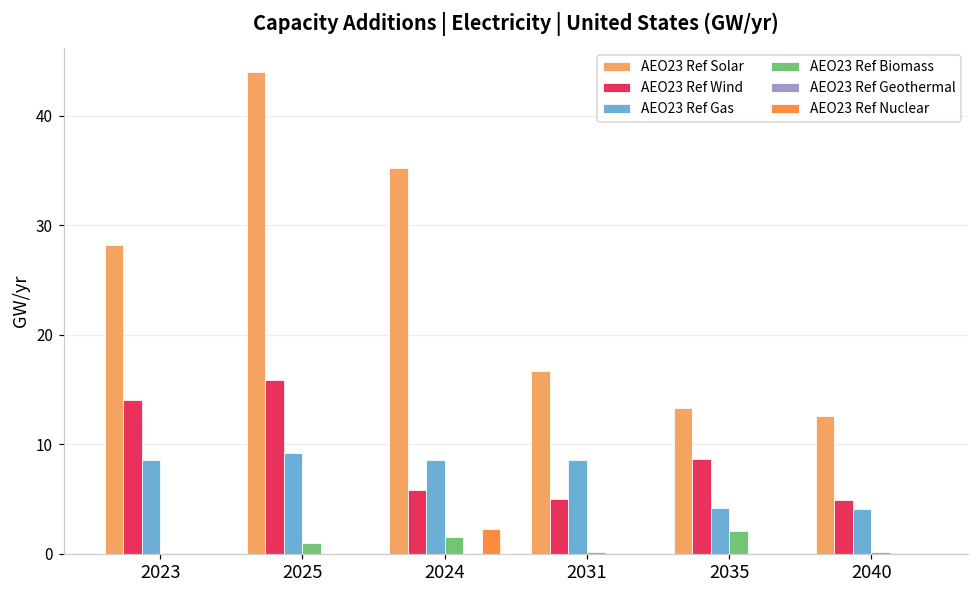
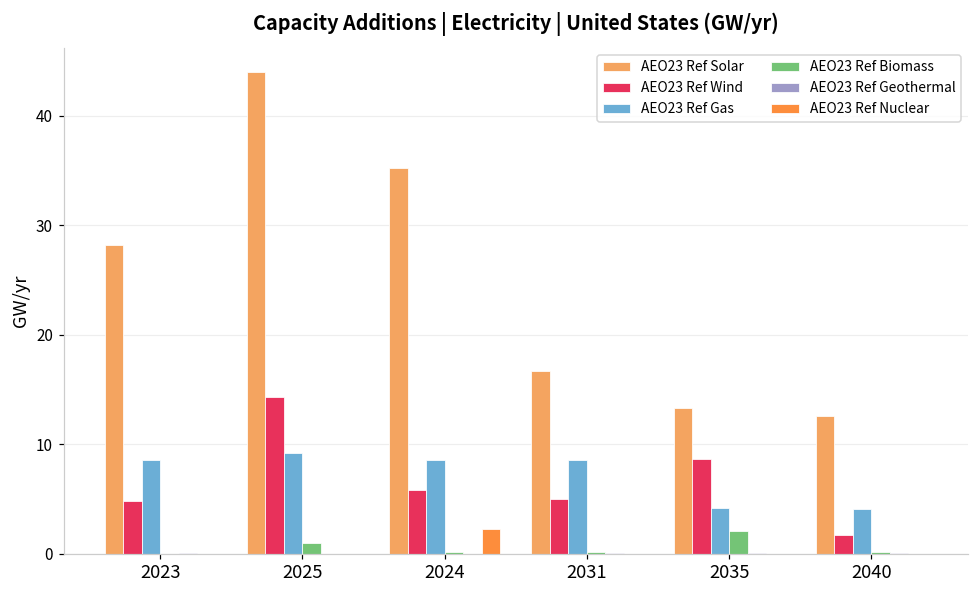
  {
    "AEO23 Ref Wind": {
-     "2023": 14,
-     "2025": 16,
+     "2023": 5,
+     "2025": 14,
      "2024": 6,
      "2031": 5,
      "2035": 9,
-     "2040": 5
+     "2040": 2
    },
    "AEO23 Ref Biomass": {
      "2023": 0,
      "2025": 1,
-     "2024": 2,
+     "2024": 0,
      "2035": 2
    }
  }
